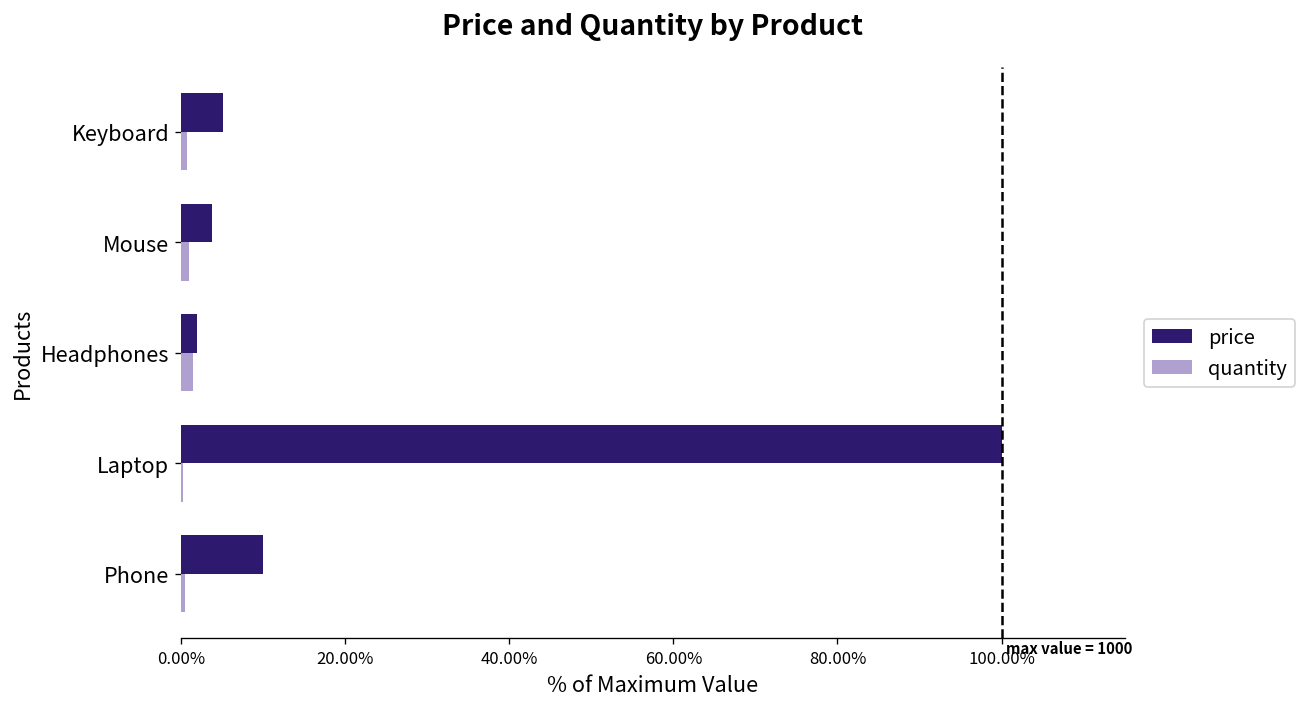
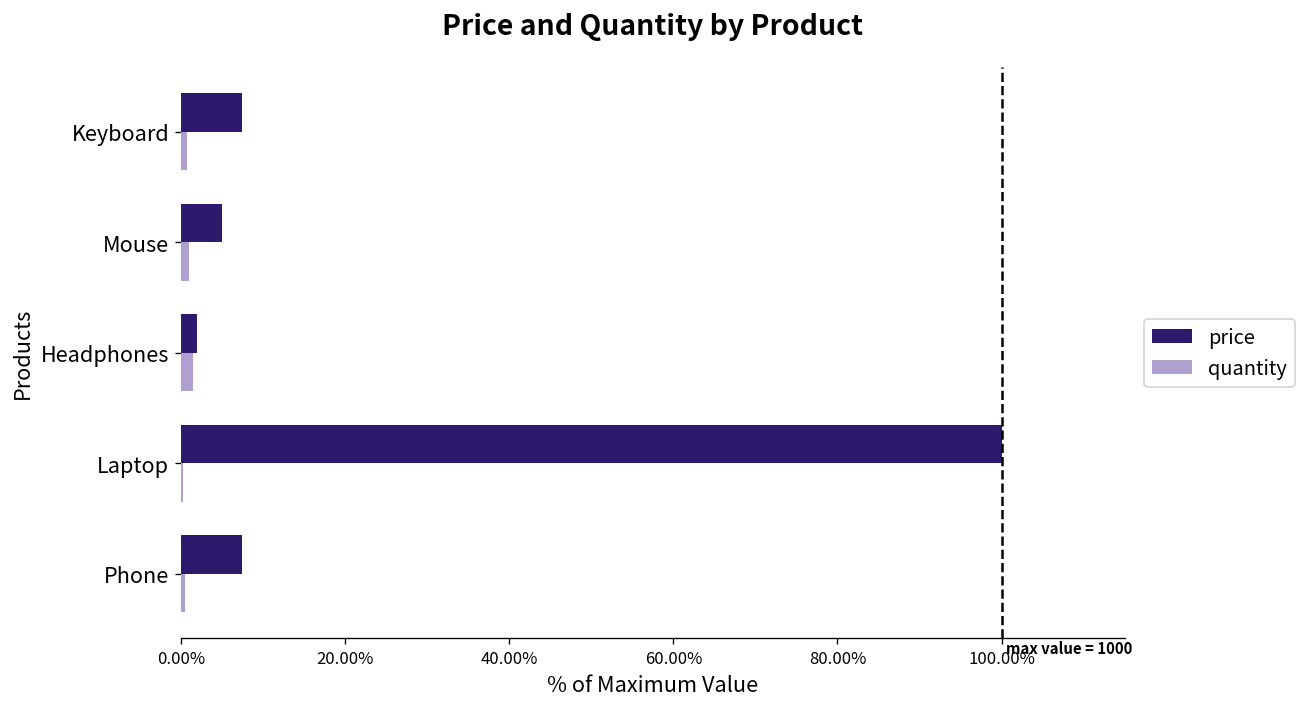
  {
    "price": {
-     "Keyboard": "5%",
-     "Mouse": "4%",
+     "Keyboard": "8%",
+     "Mouse": "5%",
      "Headphones": "2%",
      "Laptop": "100%",
-     "Phone": "10%"
+     "Phone": "8%"
    },
    "quantity": {
      "Keyboard": "1%",
      "Mouse": "1%",
      "Headphones": "2%",
      "Phone": "1%"
    }
  }
